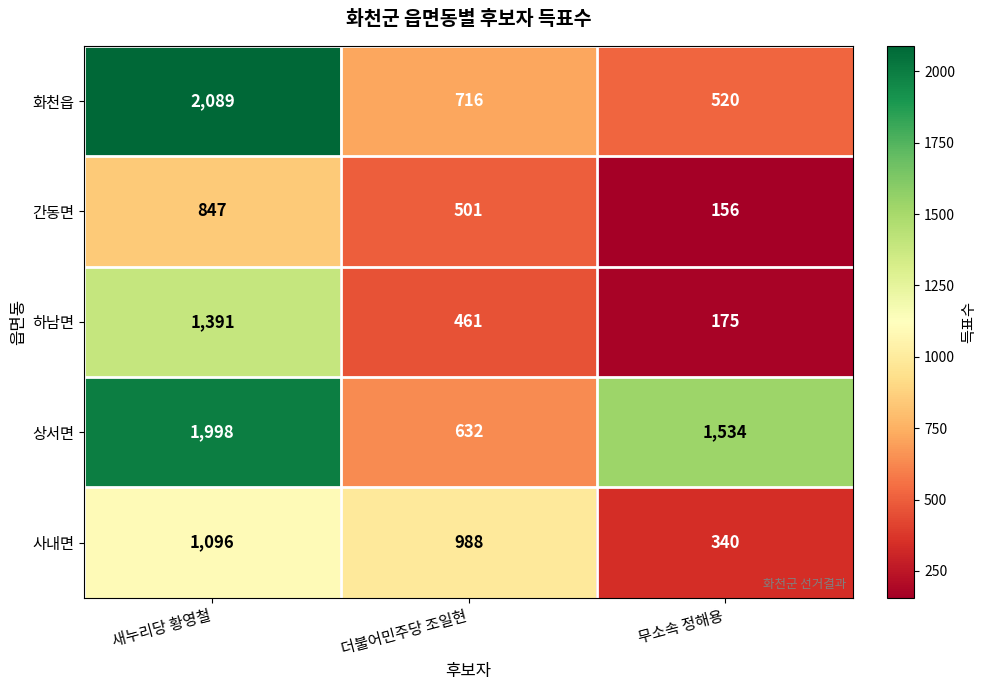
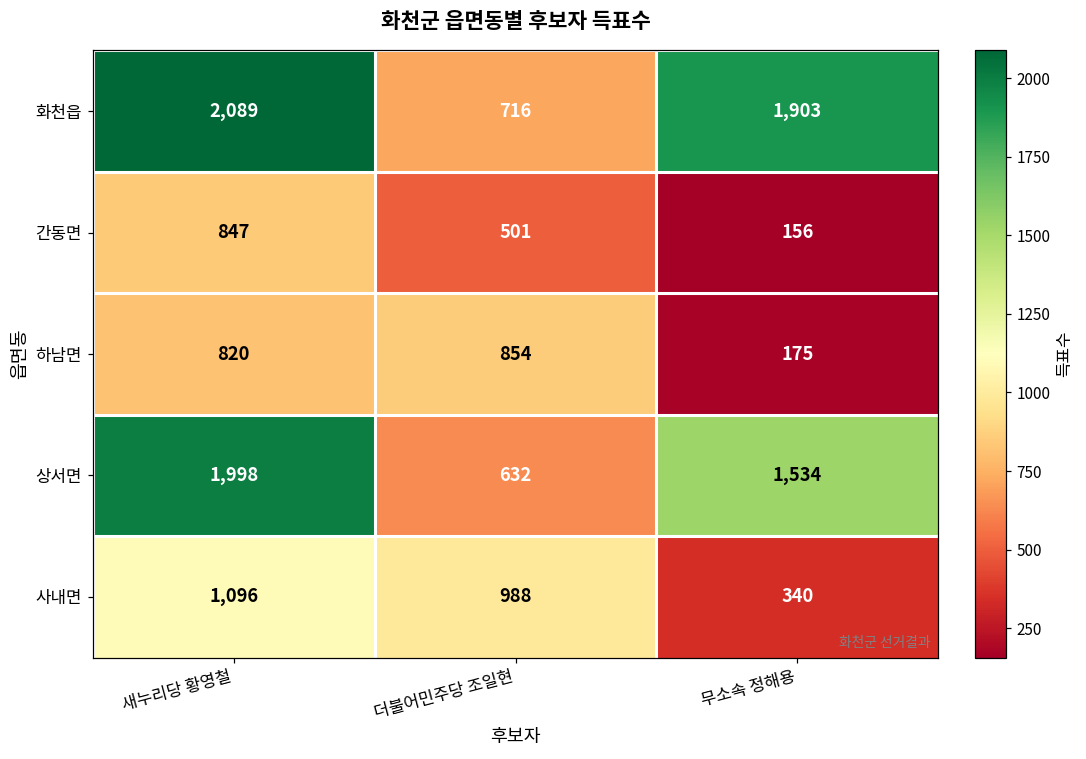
  {
    "화천읍": {
      "새누리당 황영철": "2,089",
      "더불어민주당 조일현": "716",
-     "무소속 정해용": "520"
+     "무소속 정해용": "1,903"
    },
    "간동면": {
      "새누리당 황영철": "847",
      "더불어민주당 조일현": "501",
      "무소속 정해용": "156"
    },
    "하남면": {
-     "새누리당 황영철": "1,391",
-     "더불어민주당 조일현": "461",
+     "새누리당 황영철": "820",
+     "더불어민주당 조일현": "854",
      "무소속 정해용": "175"
    },
    "상서면": {
      "새누리당 황영철": "1,998",
      "더불어민주당 조일현": "632",
      "무소속 정해용": "1,534"
    },
    "사내면": {
      "새누리당 황영철": "1,096",
      "더불어민주당 조일현": "988"
    }
  }
